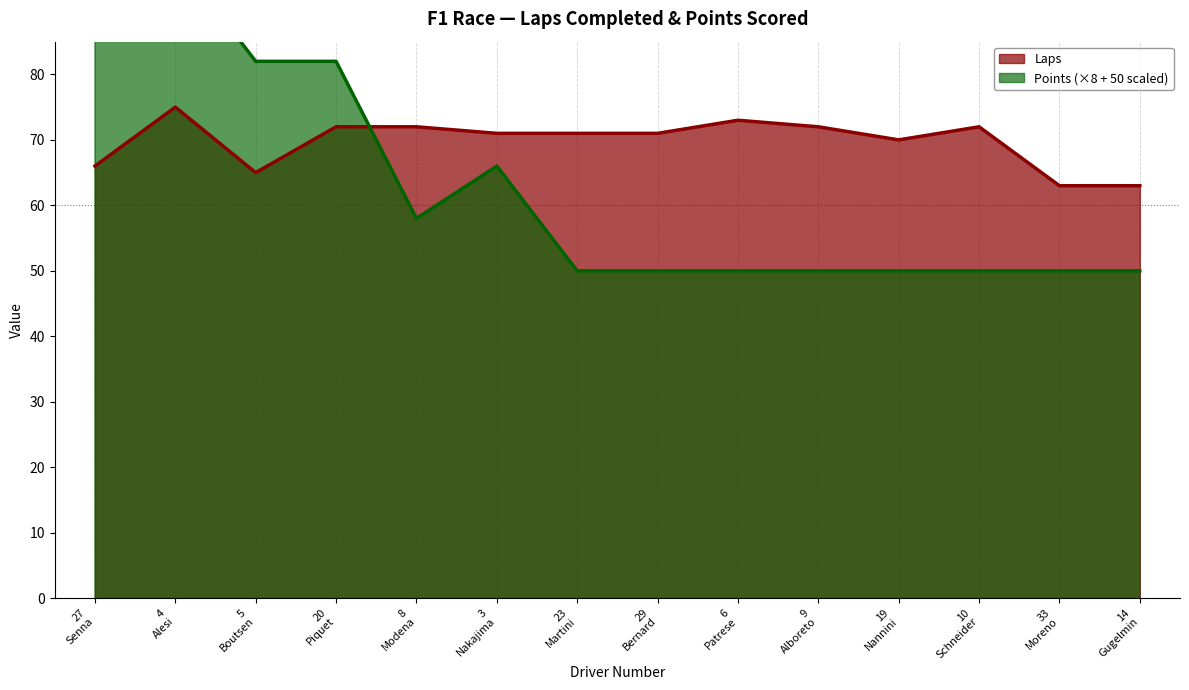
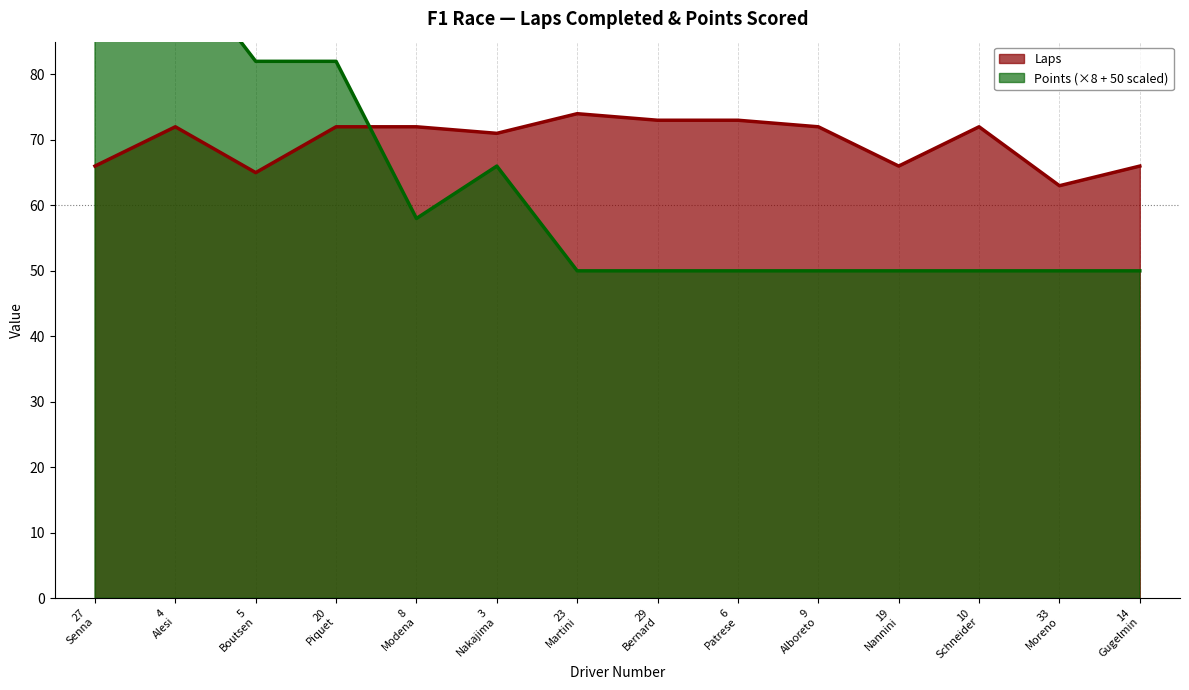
  {
    "Laps": {
      "27 Senna": 66,
-     "4 Alesi": 75,
+     "4 Alesi": 72,
      "5 Boutsen": 65,
      "20 Piquet": 72,
      "8 Modena": 72,
      "3 Nakajima": 71,
-     "23 Martini": 71,
-     "29 Bernard": 71,
+     "23 Martini": 74,
+     "29 Bernard": 73,
      "6 Patrese": 73,
      "9 Alboreto": 72,
-     "19 Nannini": 70,
+     "19 Nannini": 66,
      "10 Schneider": 72,
      "33 Moreno": 63,
-     "14 Gugelmin": 63
+     "14 Gugelmin": 66
    },
    "Points (×8 + 50 scaled)": {
      "5 Boutsen": 82,
      "20 Piquet": 82,
      "8 Modena": 58,
      "3 Nakajima": 66,
      "23 Martini": 50,
      "29 Bernard": 50,
      "6 Patrese": 50,
      "9 Alboreto": 50,
      "19 Nannini": 50,
      "10 Schneider": 50,
      "33 Moreno": 50,
      "14 Gugelmin": 50
    }
  }
